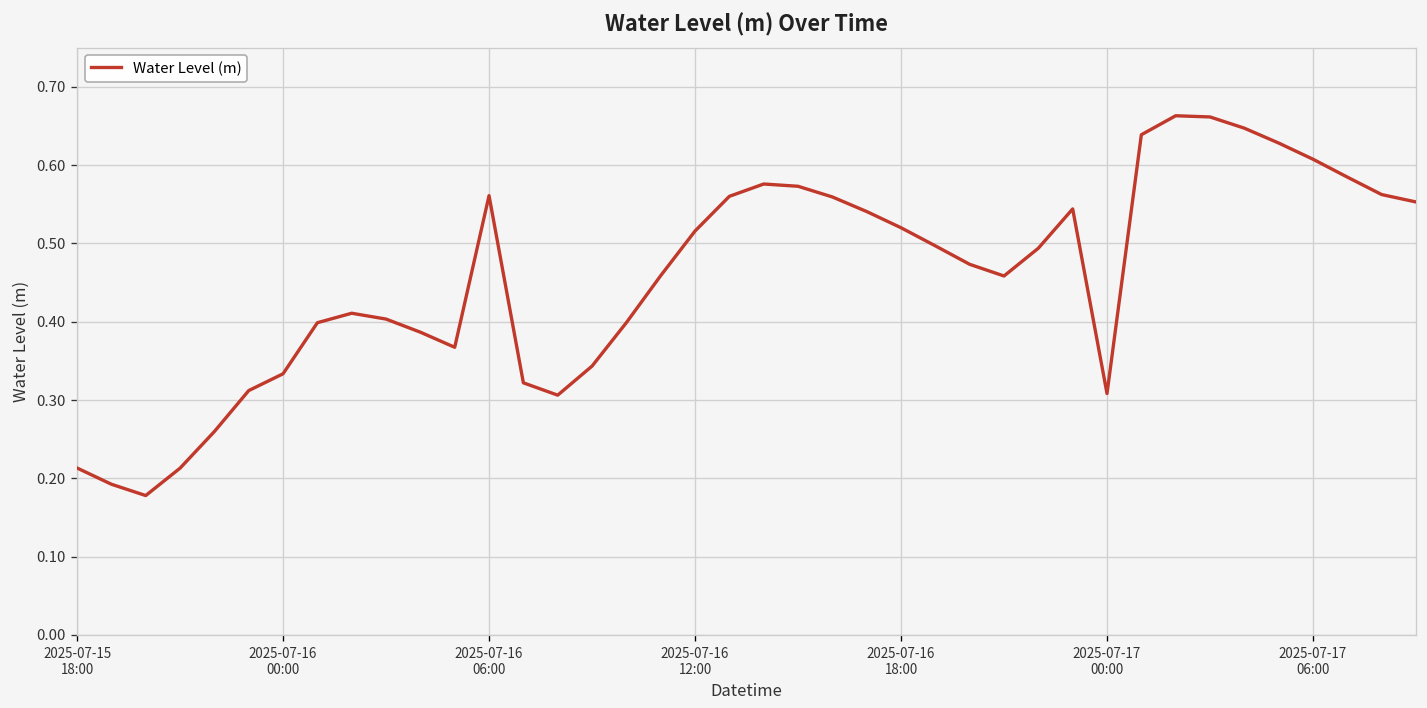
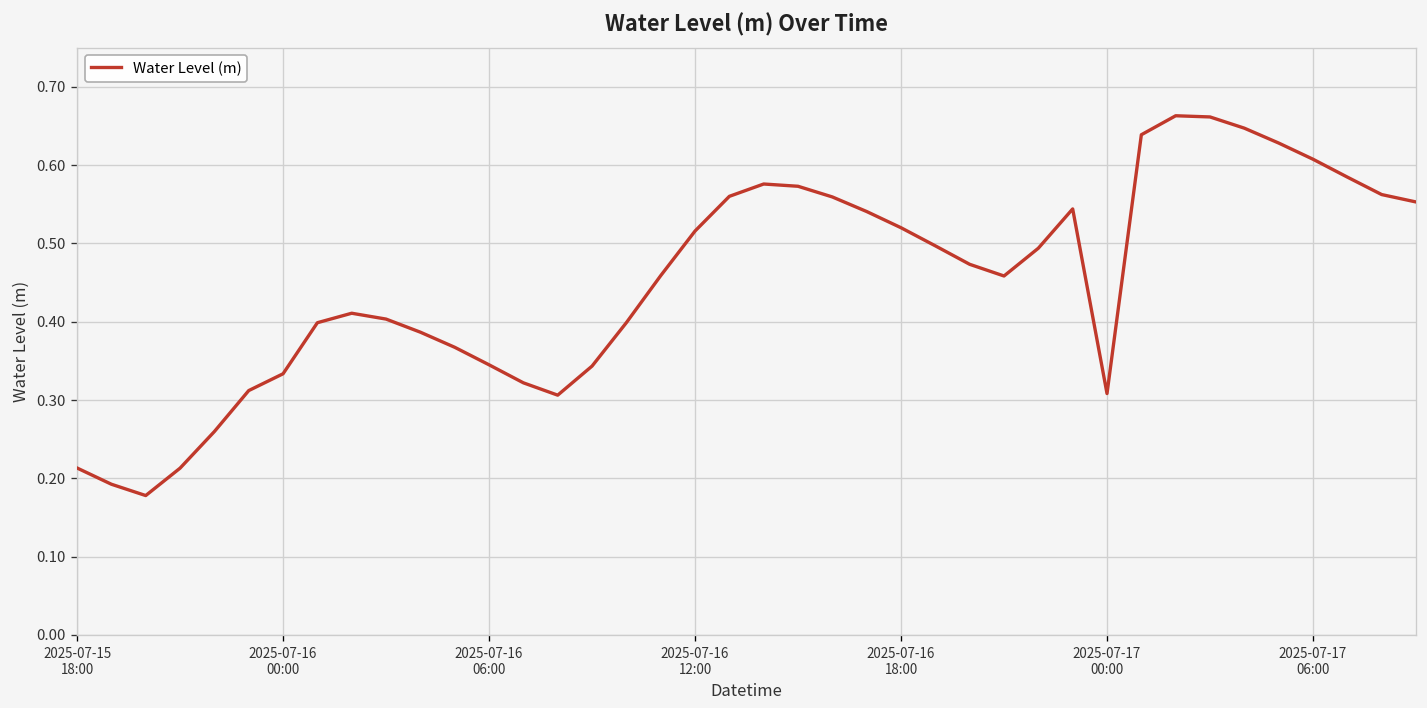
  {
    "2025-07-15 18:00": 0.21,
    "2025-07-16 00:00": 0.33,
-   "2025-07-16 06:00": 0.56,
+   "2025-07-16 06:00": 0.34,
    "2025-07-16 12:00": 0.52,
    "2025-07-16 18:00": 0.52,
    "2025-07-17 00:00": 0.31,
    "2025-07-17 06:00": 0.61
  }
